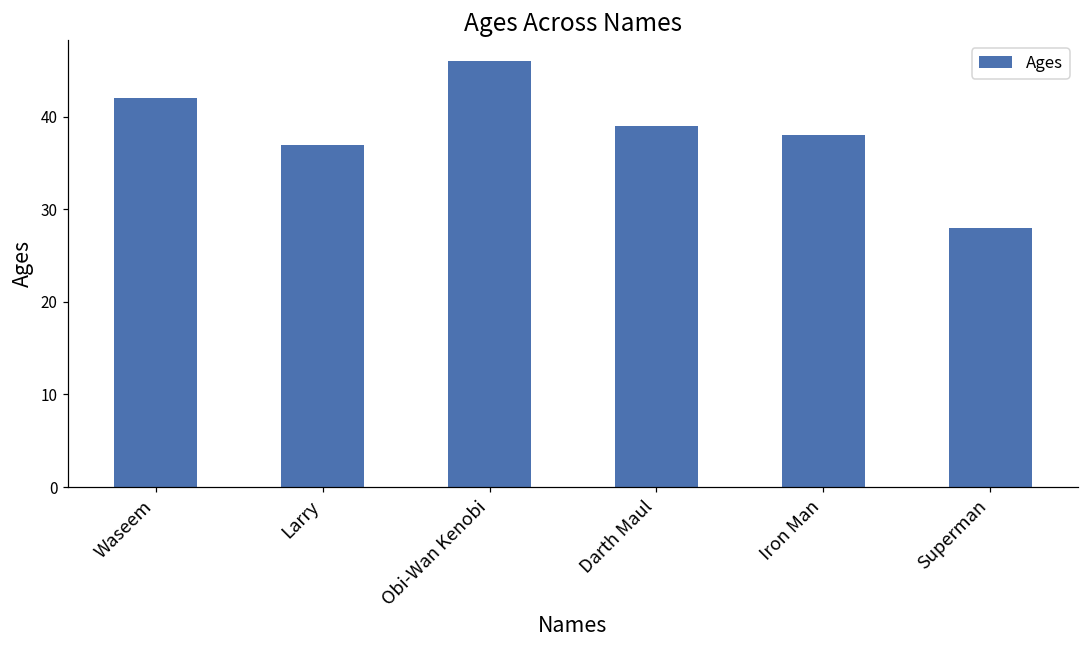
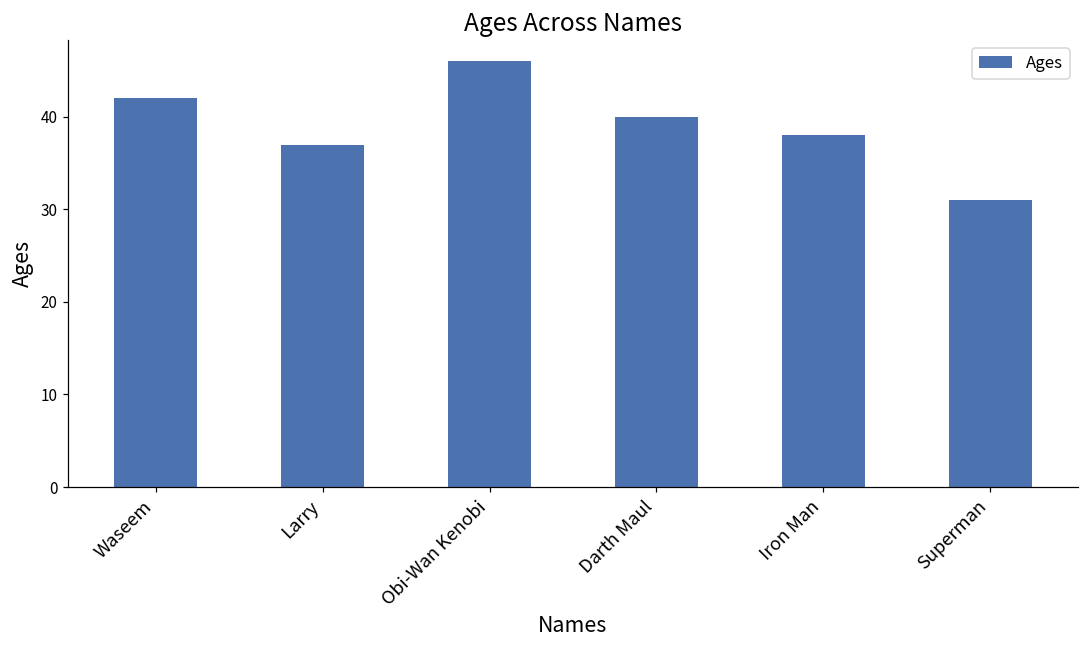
  {
    "Waseem": 42,
    "Larry": 37,
    "Obi-Wan Kenobi": 46,
-   "Darth Maul": 39,
+   "Darth Maul": 40,
    "Iron Man": 38,
-   "Superman": 28
+   "Superman": 31
  }
